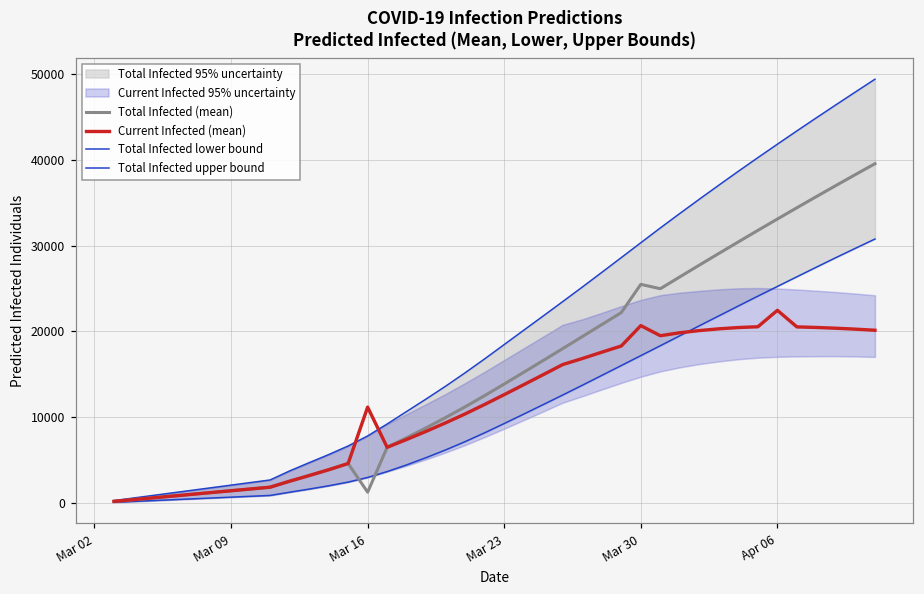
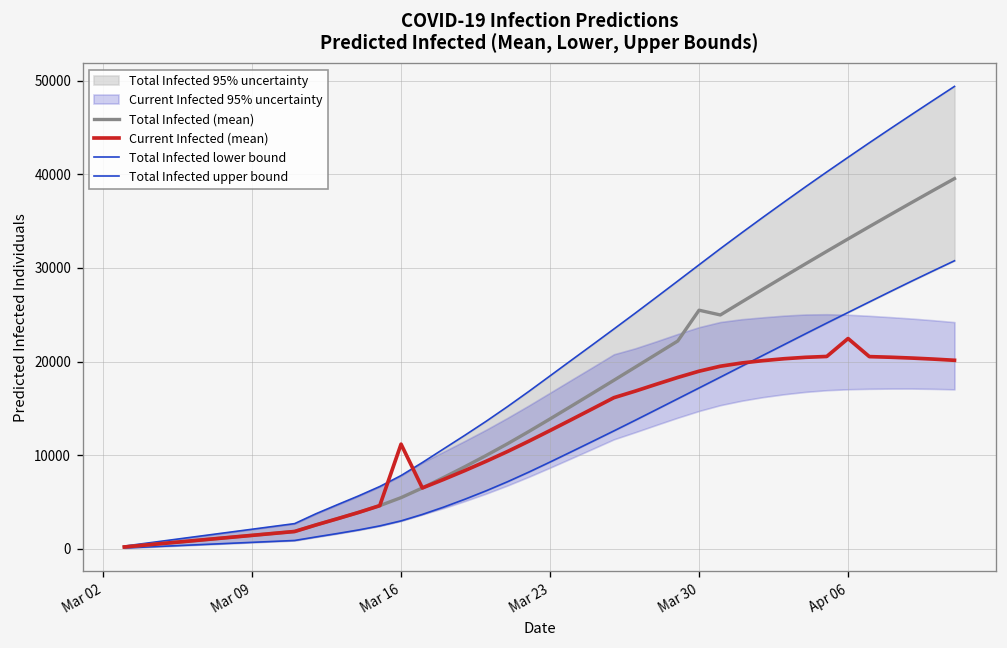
  {
    "Total Infected (mean)": {
-     "Mar 16": 1000,
+     "Mar 16": 5000,
      "Mar 23": 14000,
      "Mar 30": 25000,
      "Apr 06": 33000
    },
    "Current Infected (mean)": {
      "Mar 16": 11000,
      "Mar 23": 13000,
-     "Mar 30": 21000,
+     "Mar 30": 19000,
      "Apr 06": 22000
    }
  }
